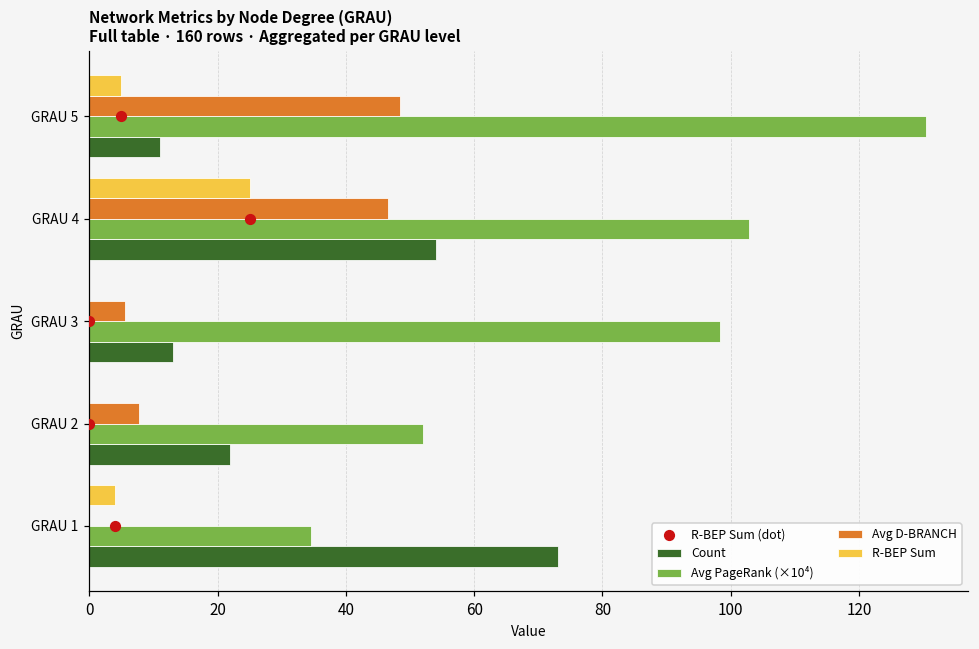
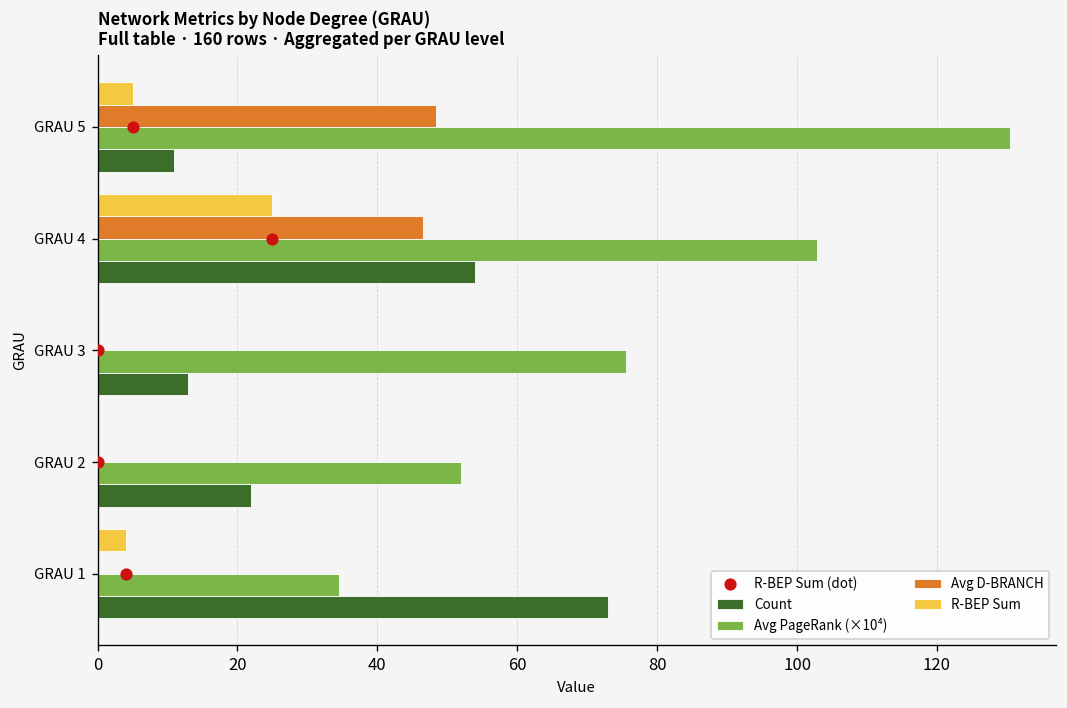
  {
    "Count": {
      "GRAU 5": 11,
      "GRAU 4": 54,
      "GRAU 3": 13,
      "GRAU 2": 22,
      "GRAU 1": 73
    },
    "Avg PageRank (×10⁴)": {
      "GRAU 5": 130,
      "GRAU 4": 103,
-     "GRAU 3": 98,
+     "GRAU 3": 75,
      "GRAU 2": 52,
      "GRAU 1": 35
    },
    "Avg D-BRANCH": {
      "GRAU 5": 48,
      "GRAU 4": 47,
-     "GRAU 3": 6,
-     "GRAU 2": 8,
+     "GRAU 3": 0,
+     "GRAU 2": 0,
      "GRAU 1": 0
    },
    "R-BEP Sum": {
      "GRAU 5": 5,
      "GRAU 4": 25,
      "GRAU 3": 0,
      "GRAU 2": 0,
      "GRAU 1": 4
    }
  }
